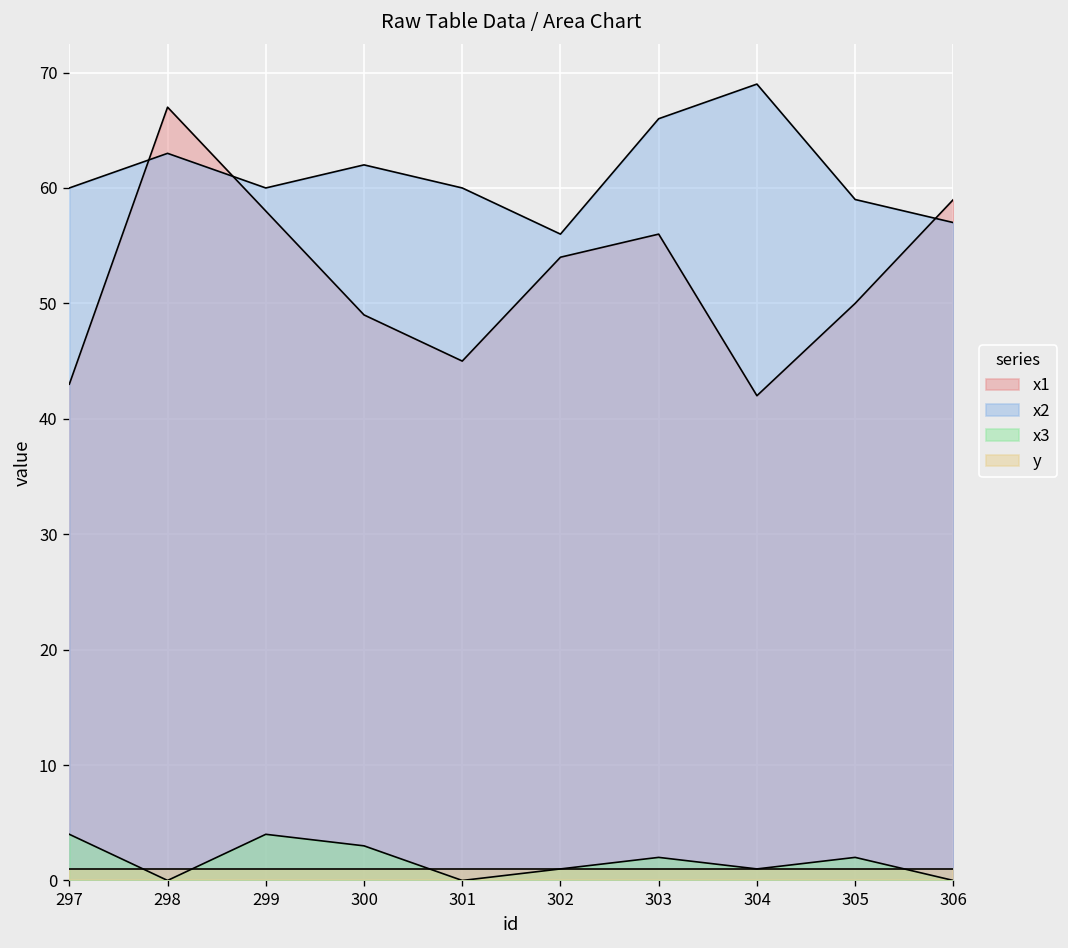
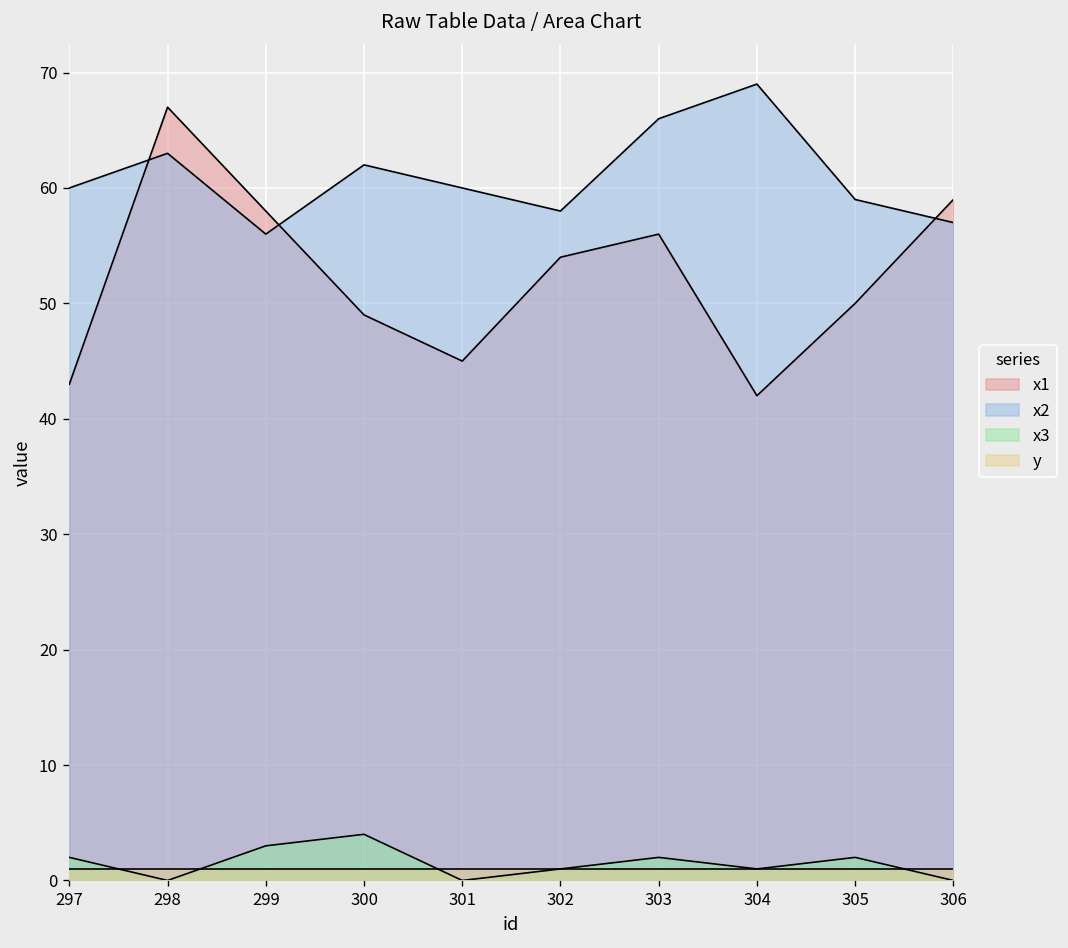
  {
    "x2": {
      "297": 60,
      "298": 63,
-     "299": 60,
+     "299": 56,
      "300": 62,
      "301": 60,
-     "302": 56,
+     "302": 58,
      "303": 66,
      "304": 69,
      "305": 59,
      "306": 57
    },
    "x3": {
-     "297": 4,
+     "297": 2,
      "298": 0,
-     "299": 4,
-     "300": 3,
+     "299": 3,
+     "300": 4,
      "301": 0,
      "303": 2,
      "305": 2,
      "306": 0
    }
  }
